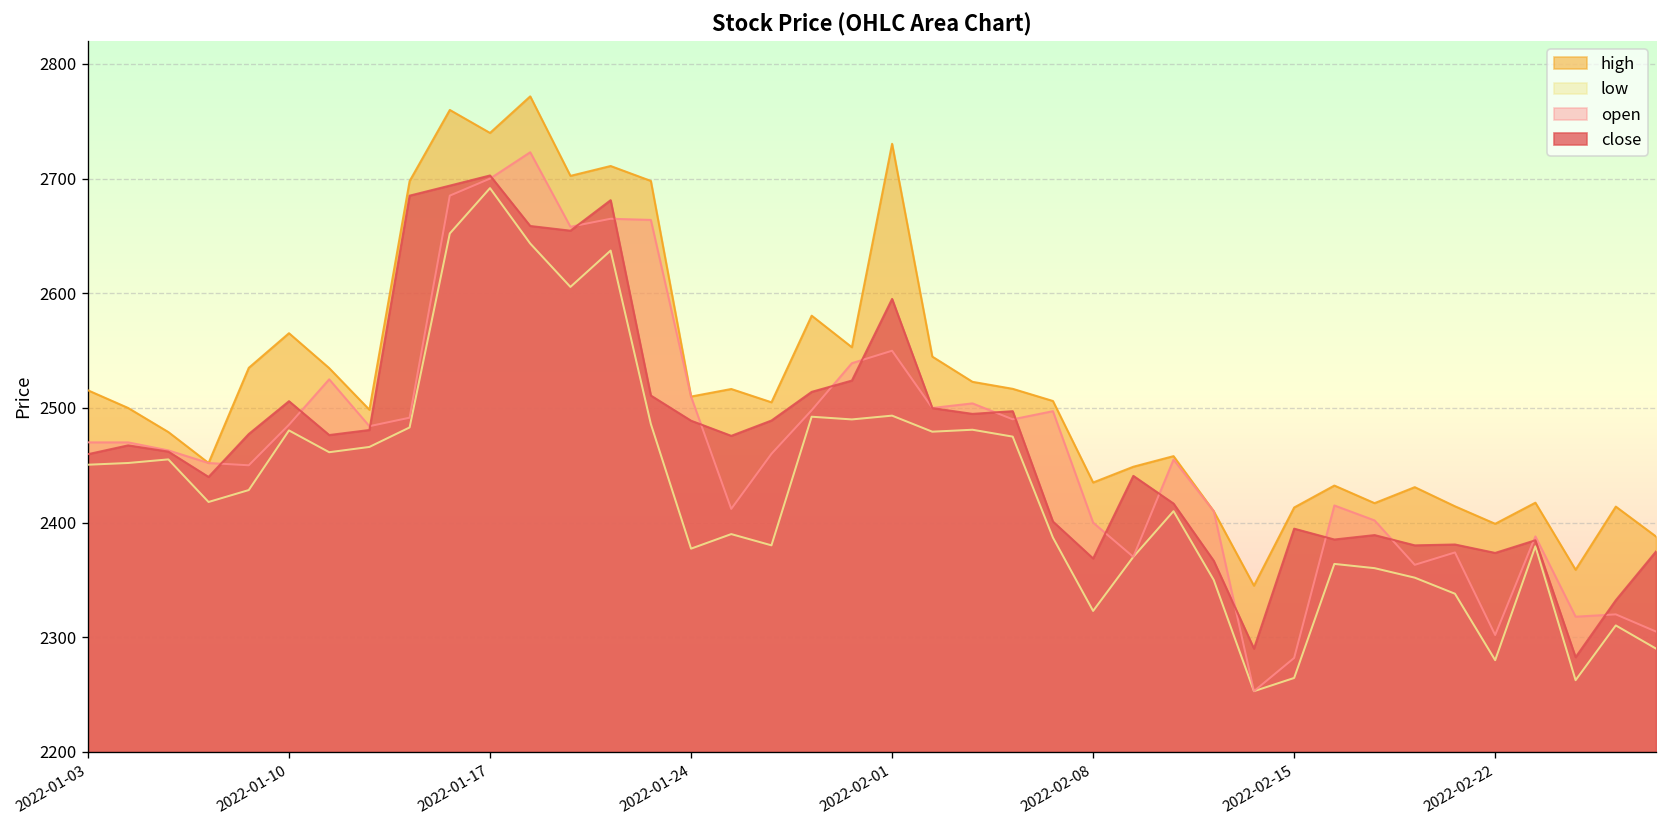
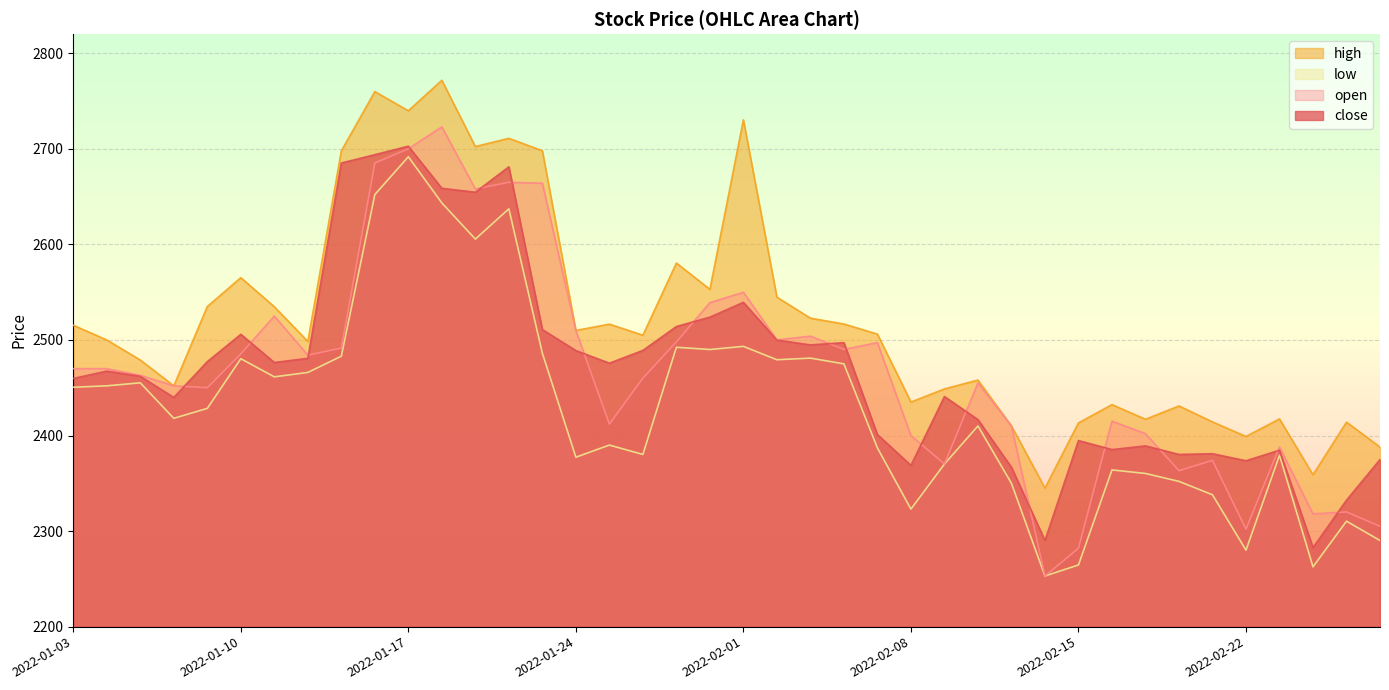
  {
    "high": {
      "2022-01-03": 2520,
      "2022-01-10": 2570,
      "2022-01-17": 2740,
      "2022-02-01": 2730,
      "2022-02-08": 2440,
      "2022-02-15": 2410,
      "2022-02-22": 2400
    },
    "close": {
      "2022-01-03": 2460,
      "2022-01-10": 2510,
      "2022-01-17": 2700,
      "2022-01-24": 2490,
-     "2022-02-01": 2600,
+     "2022-02-01": 2540,
      "2022-02-08": 2370,
      "2022-02-15": 2390,
      "2022-02-22": 2370
    }
  }
